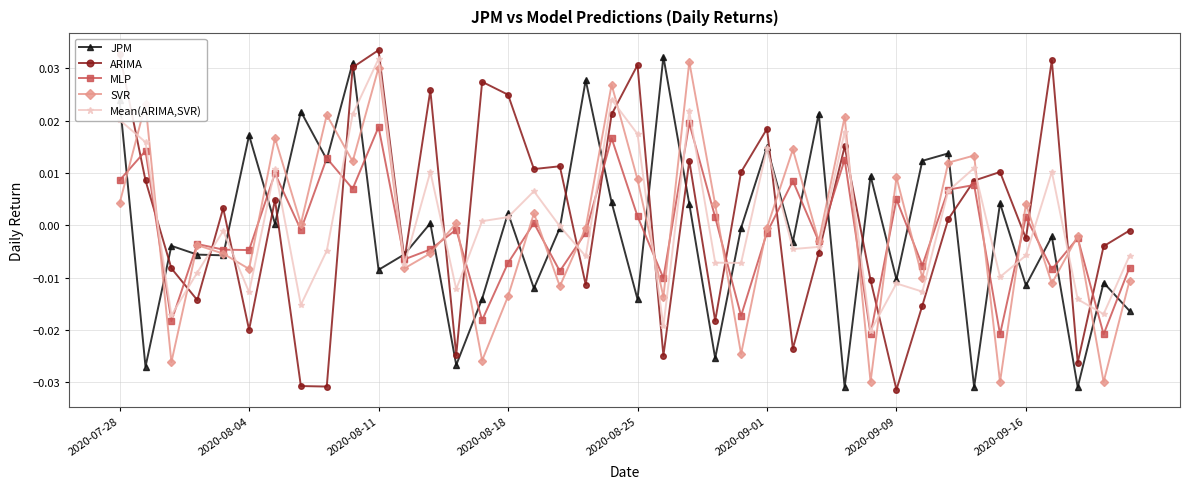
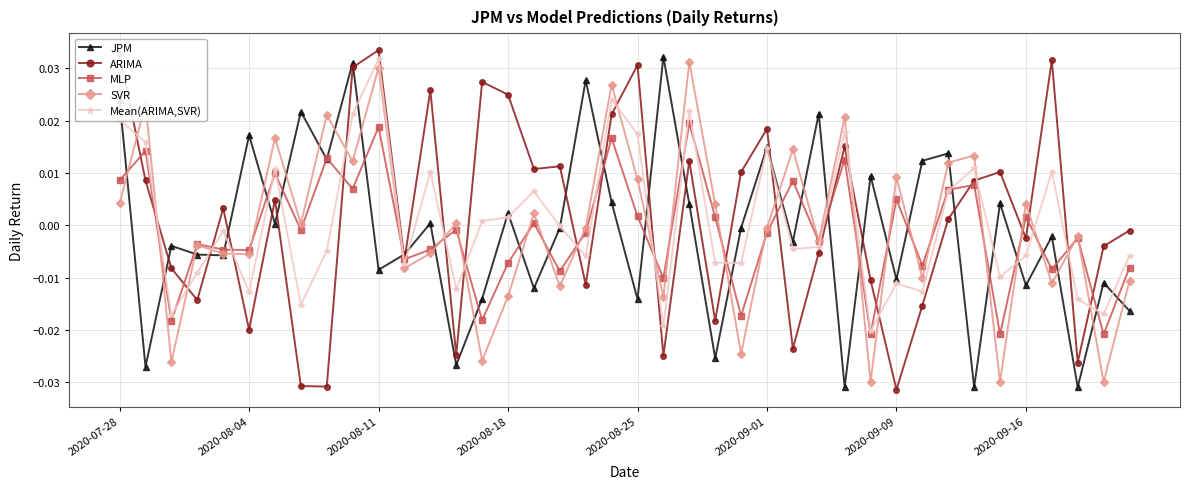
  {
    "JPM": {
      "2020-08-04": 0.017,
      "2020-08-11": -0.009,
      "2020-08-18": 0.002,
      "2020-08-25": -0.014,
      "2020-09-09": -0.010,
      "2020-09-16": -0.012
    },
    "ARIMA": {
      "2020-08-04": -0.020,
      "2020-08-11": 0.034,
      "2020-08-18": 0.025,
      "2020-08-25": 0.031,
      "2020-09-01": 0.018,
      "2020-09-09": -0.031,
      "2020-09-16": -0.002
    },
    "MLP": {
      "2020-07-28": 0.009,
      "2020-08-04": -0.005,
      "2020-08-11": 0.019,
      "2020-08-18": -0.007,
      "2020-08-25": 0.002,
      "2020-09-01": -0.001,
      "2020-09-09": 0.005,
      "2020-09-16": 0.002
    },
    "SVR": {
      "2020-07-28": 0.004,
-     "2020-08-04": -0.008,
+     "2020-08-04": -0.006,
      "2020-08-11": 0.030,
      "2020-08-18": -0.014,
      "2020-08-25": 0.009,
      "2020-09-01": 0.000,
      "2020-09-09": 0.009,
      "2020-09-16": 0.004
    },
    "Mean(ARIMA,SVR)": {
      "2020-08-04": -0.013,
      "2020-08-11": 0.032,
      "2020-08-18": 0.002,
      "2020-08-25": 0.017,
      "2020-09-09": -0.011,
      "2020-09-16": -0.006
    }
  }
